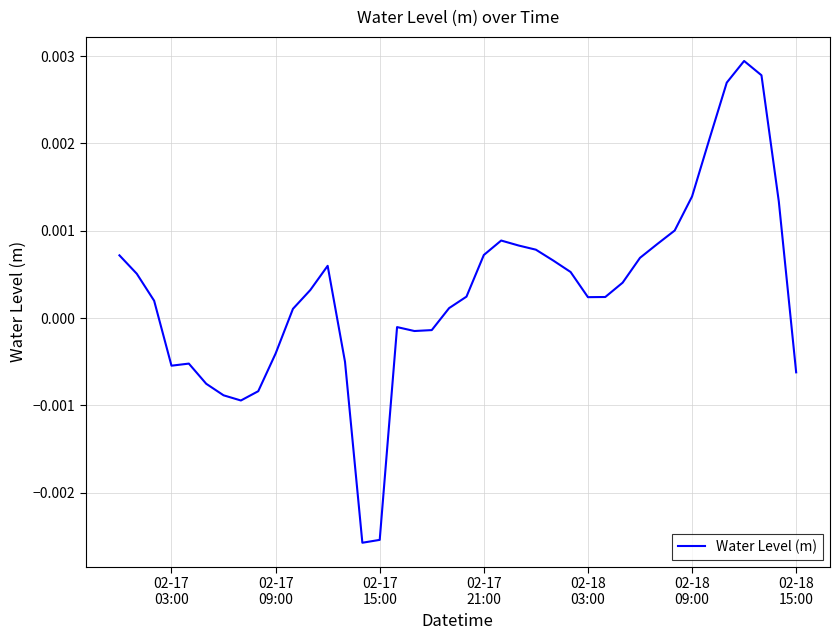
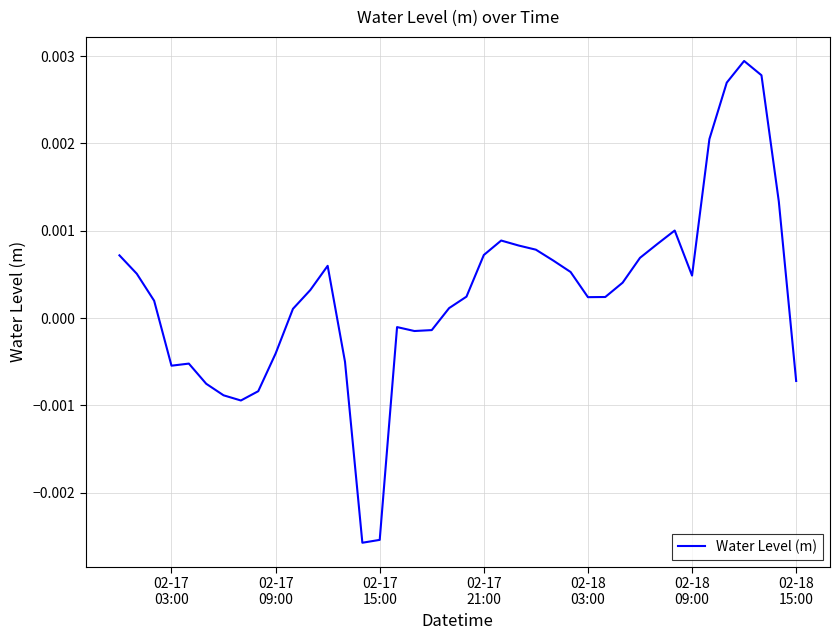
  {
    "02-17 03:00": -0.0005,
    "02-17 09:00": -0.0004,
    "02-17 15:00": -0.0025,
    "02-17 21:00": 0.0007,
    "02-18 03:00": 0.0002,
-   "02-18 09:00": 0.0014,
-   "02-18 15:00": -0.0006
+   "02-18 09:00": 0.0005,
+   "02-18 15:00": -0.0007
  }
